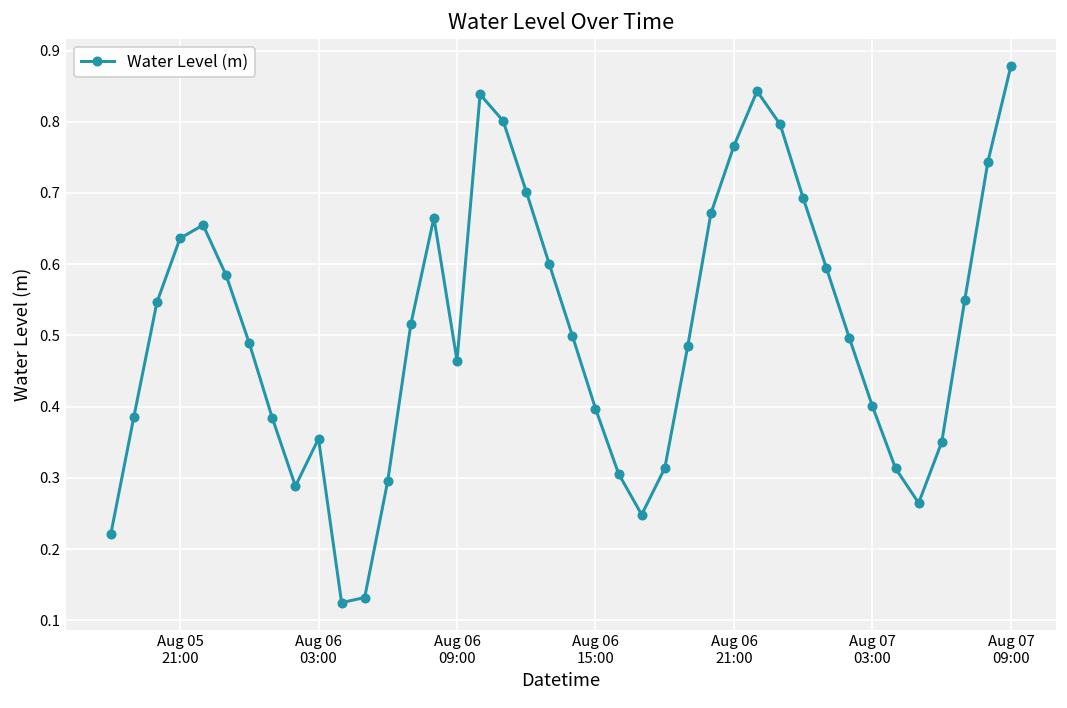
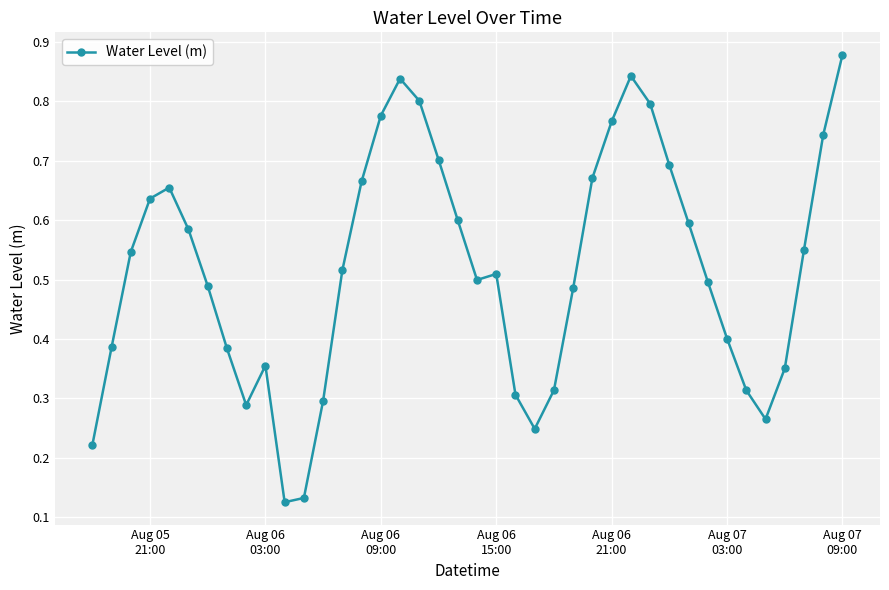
  {
    "Aug 05 21:00": 0.64,
    "Aug 06 03:00": 0.36,
-   "Aug 06 09:00": 0.46,
-   "Aug 06 15:00": 0.40,
+   "Aug 06 09:00": 0.78,
+   "Aug 06 15:00": 0.51,
    "Aug 06 21:00": 0.77,
    "Aug 07 03:00": 0.40,
    "Aug 07 09:00": 0.88
  }
